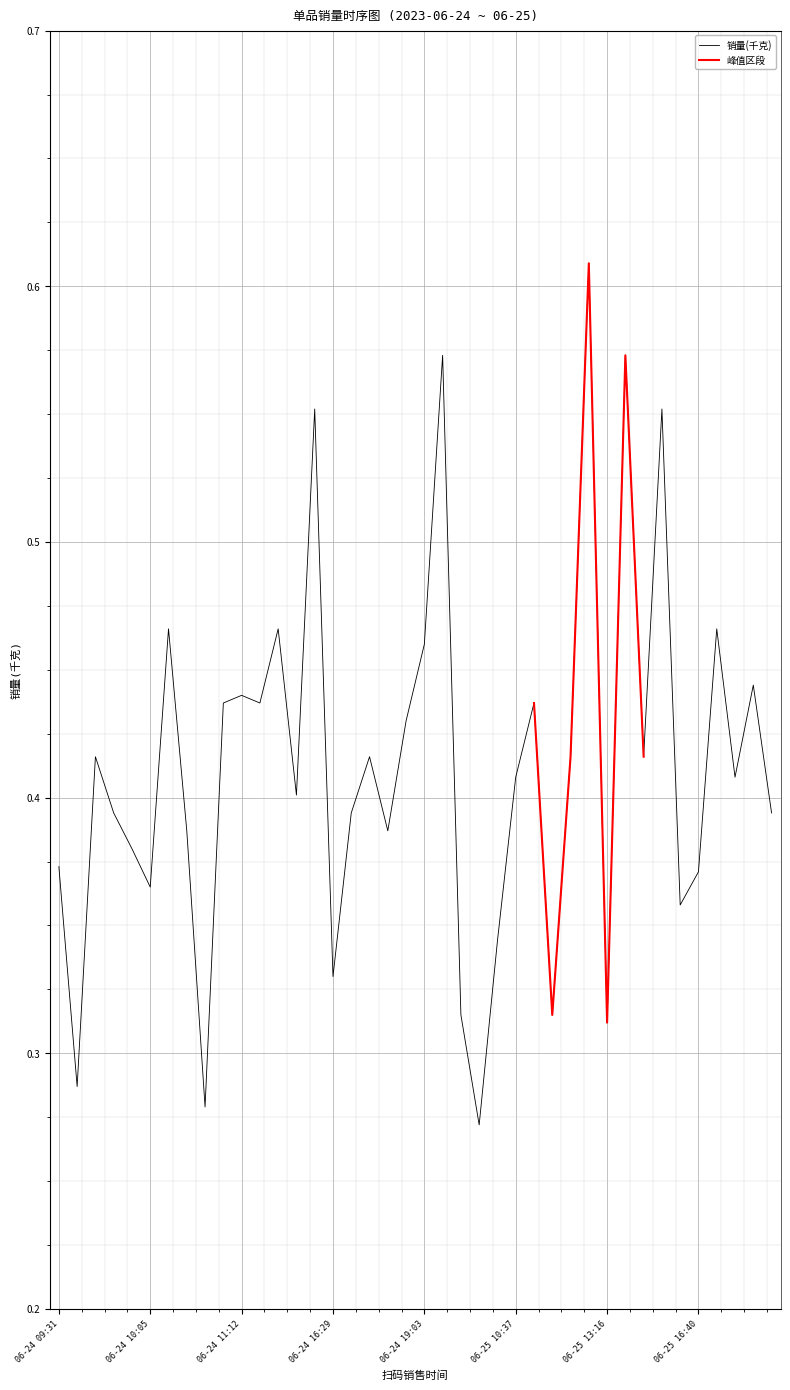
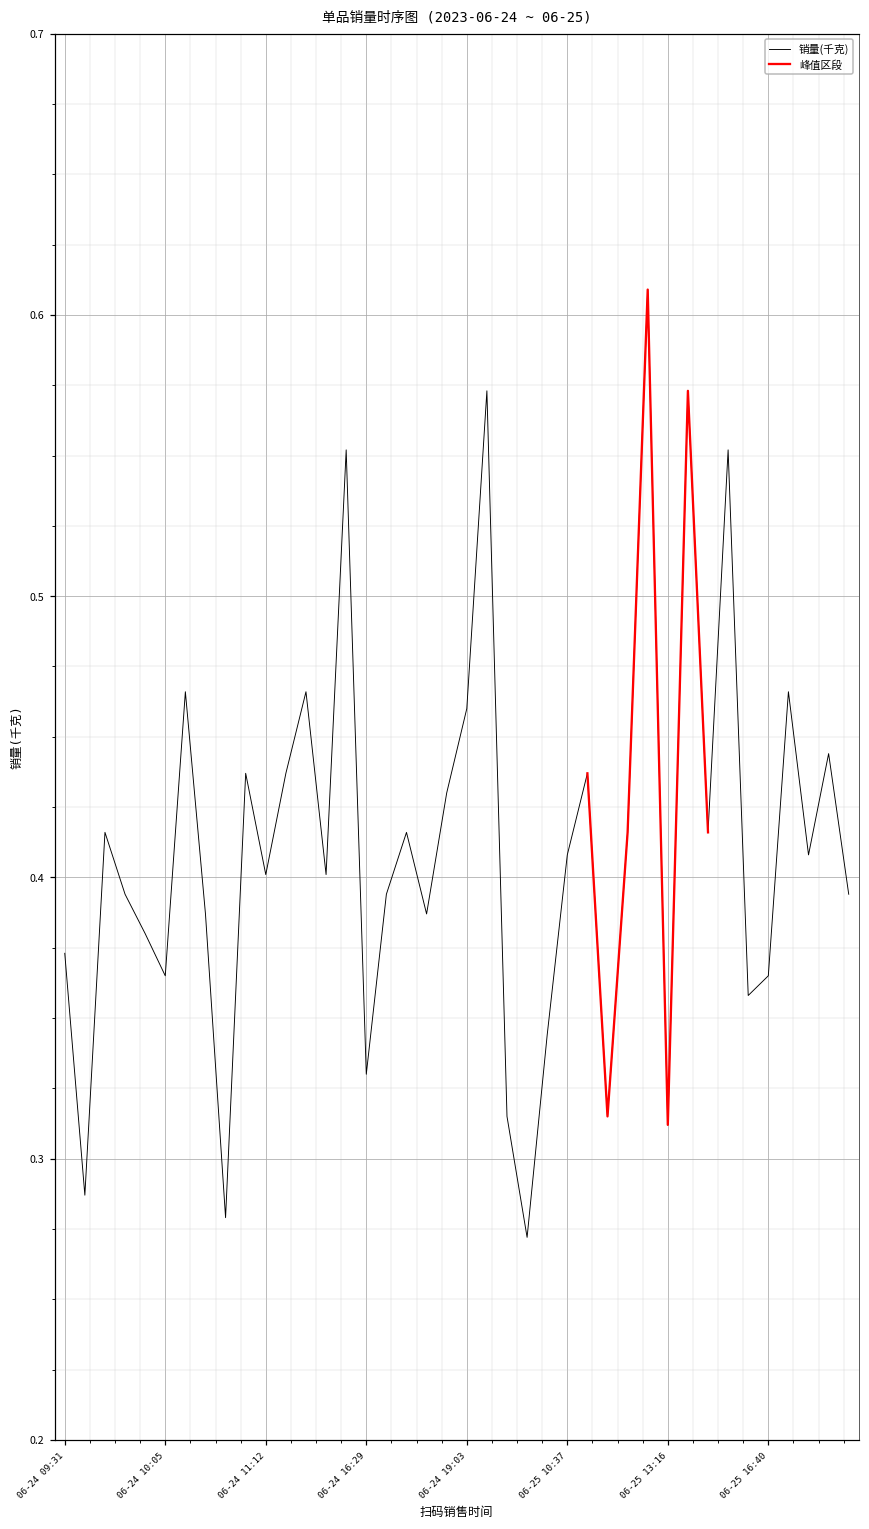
  {
    "销量(千克)": {
      "06-24 10:05": 0.365,
-     "06-24 11:12": 0.440,
+     "06-24 11:12": 0.401,
      "06-24 16:29": 0.330,
      "06-24 19:03": 0.460,
      "06-25 10:37": 0.408,
-     "06-25 16:40": 0.371
+     "06-25 16:40": 0.365
    }
  }
